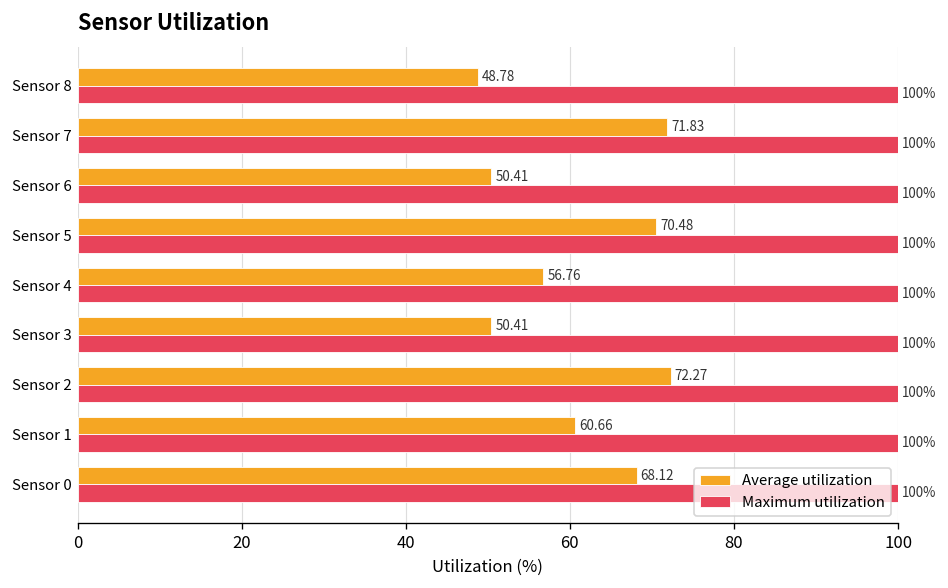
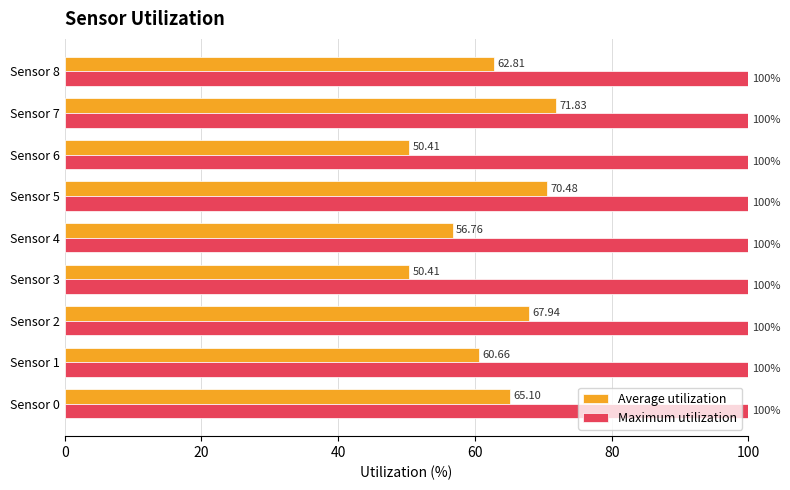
  {
    "Average utilization": {
-     "Sensor 8": "48.78",
+     "Sensor 8": "62.81",
      "Sensor 7": "71.83",
      "Sensor 6": "50.41",
      "Sensor 5": "70.48",
      "Sensor 4": "56.76",
      "Sensor 3": "50.41",
-     "Sensor 2": "72.27",
+     "Sensor 2": "67.94",
      "Sensor 1": "60.66",
-     "Sensor 0": "68.12"
+     "Sensor 0": "65.10"
    },
    "Maximum utilization": {
      "Sensor 8": "100%",
      "Sensor 7": "100%",
      "Sensor 6": "100%",
      "Sensor 5": "100%",
      "Sensor 4": "100%",
      "Sensor 3": "100%",
      "Sensor 2": "100%",
      "Sensor 1": "100%",
      "Sensor 0": "100%"
    }
  }
